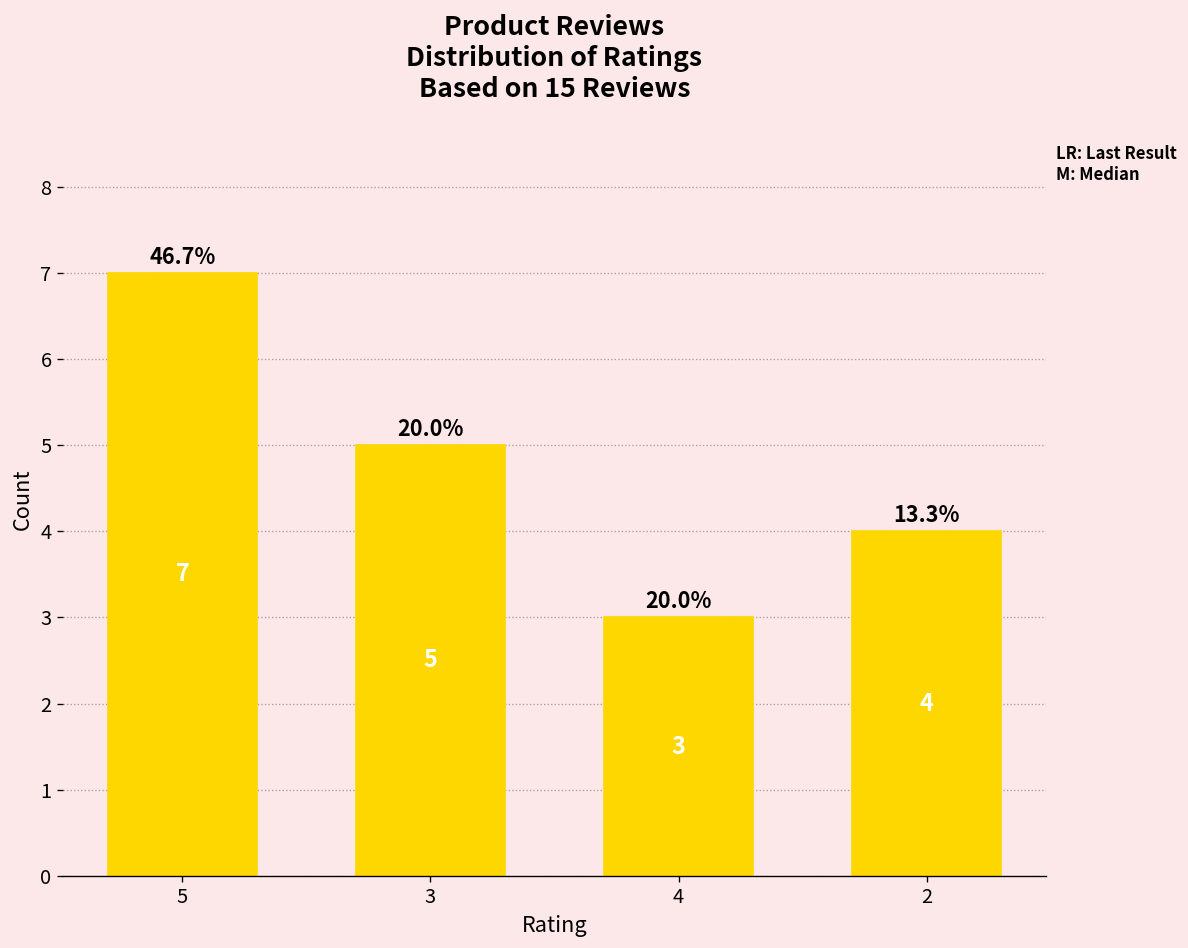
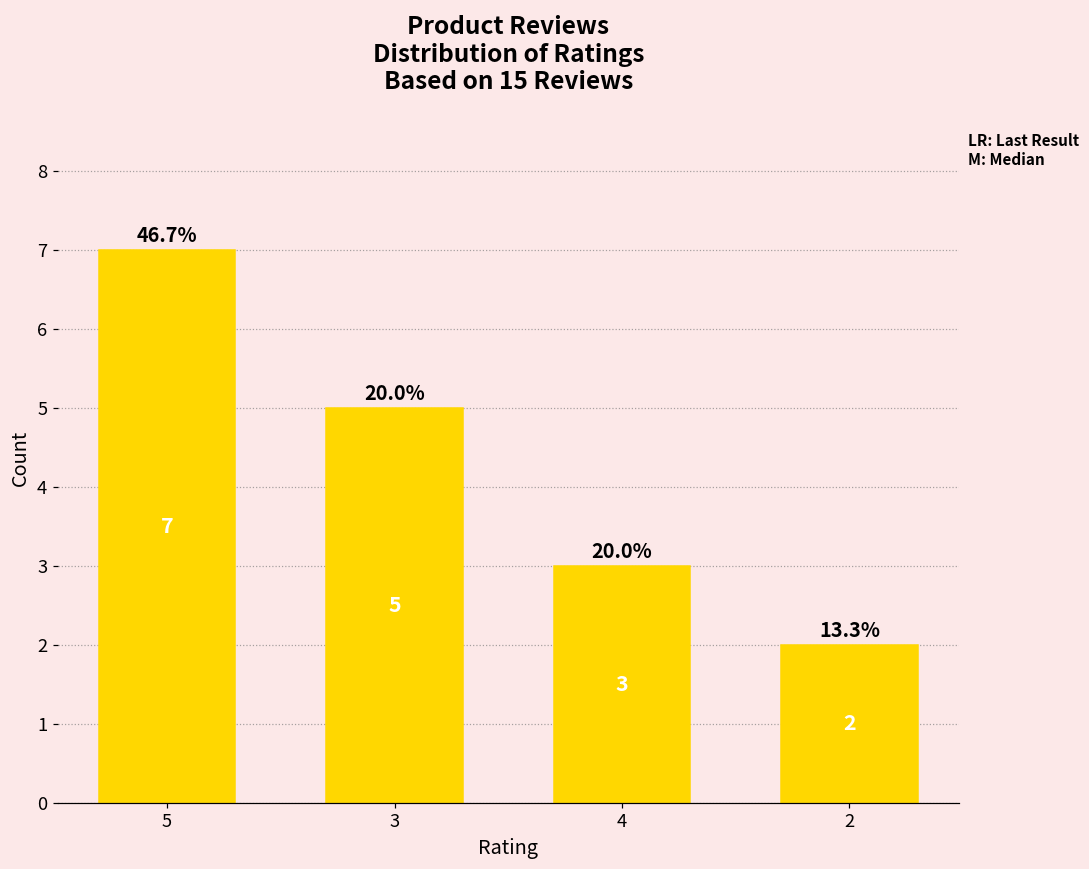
  {
    "5": 7,
    "3": 5,
    "4": 3,
-   "2": 4
+   "2": 2
  }
